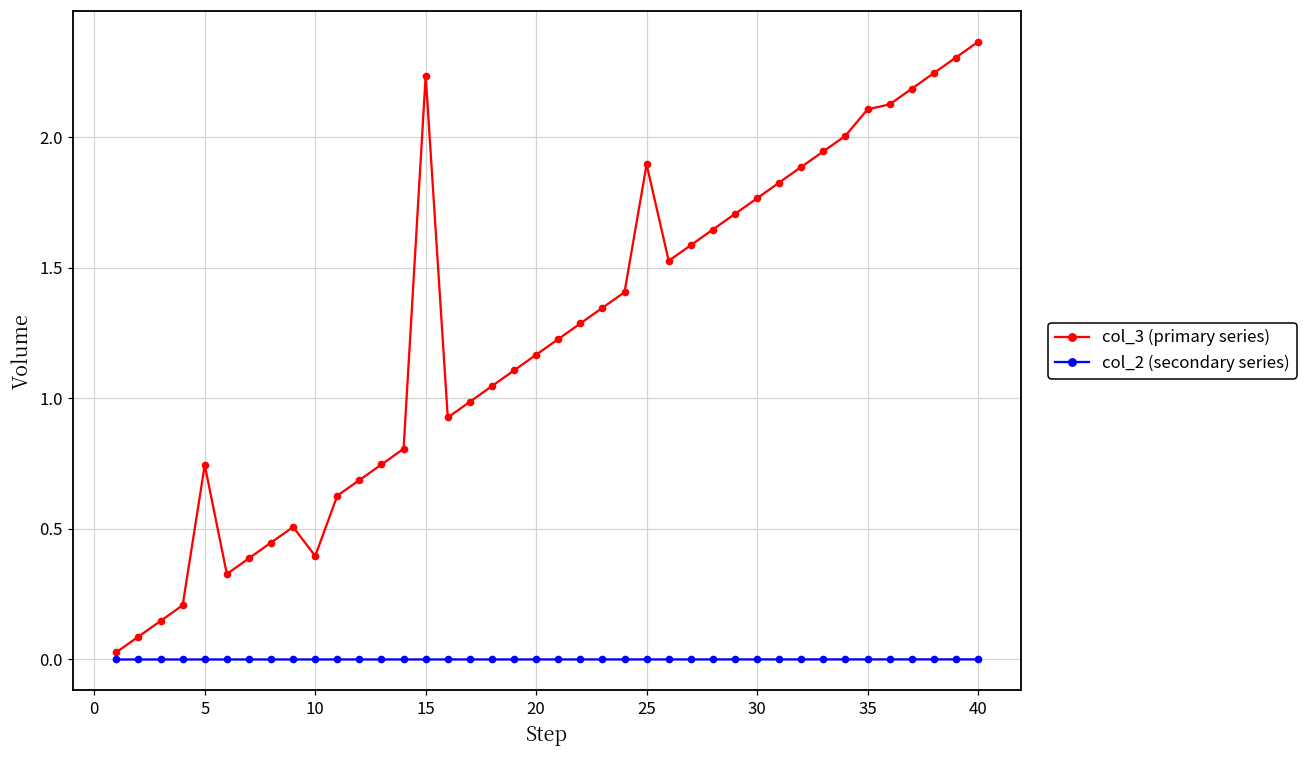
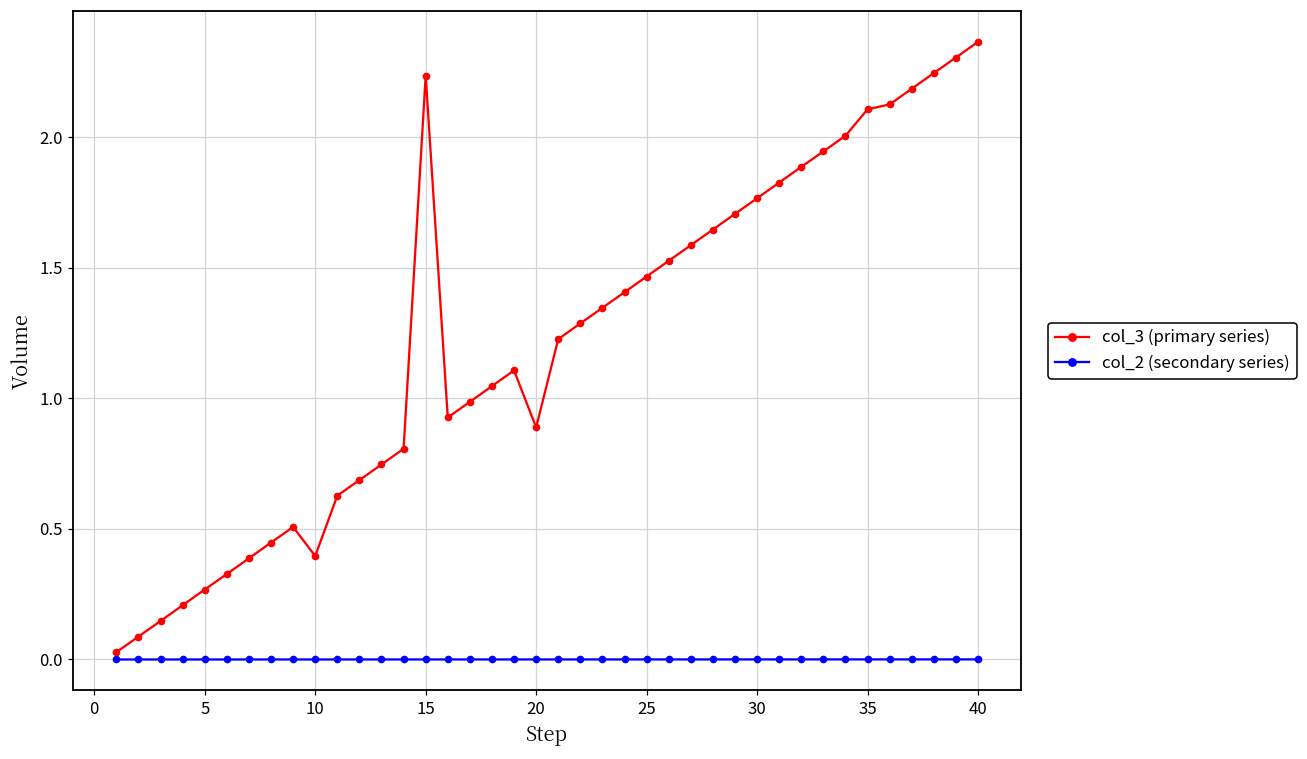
  {
    "col_3 (primary series)": {
-     "5": 0.74,
+     "5": 0.27,
      "10": 0.40,
      "15": 2.24,
-     "20": 1.17,
-     "25": 1.90,
+     "20": 0.89,
+     "25": 1.47,
      "30": 1.77,
      "35": 2.11,
      "40": 2.37
    },
    "col_2 (secondary series)": {
      "5": 0.00,
      "10": 0.00,
      "15": 0.00,
      "20": 0.00,
      "25": 0.00,
      "30": 0.00,
      "35": 0.00,
      "40": 0.00
    }
  }
